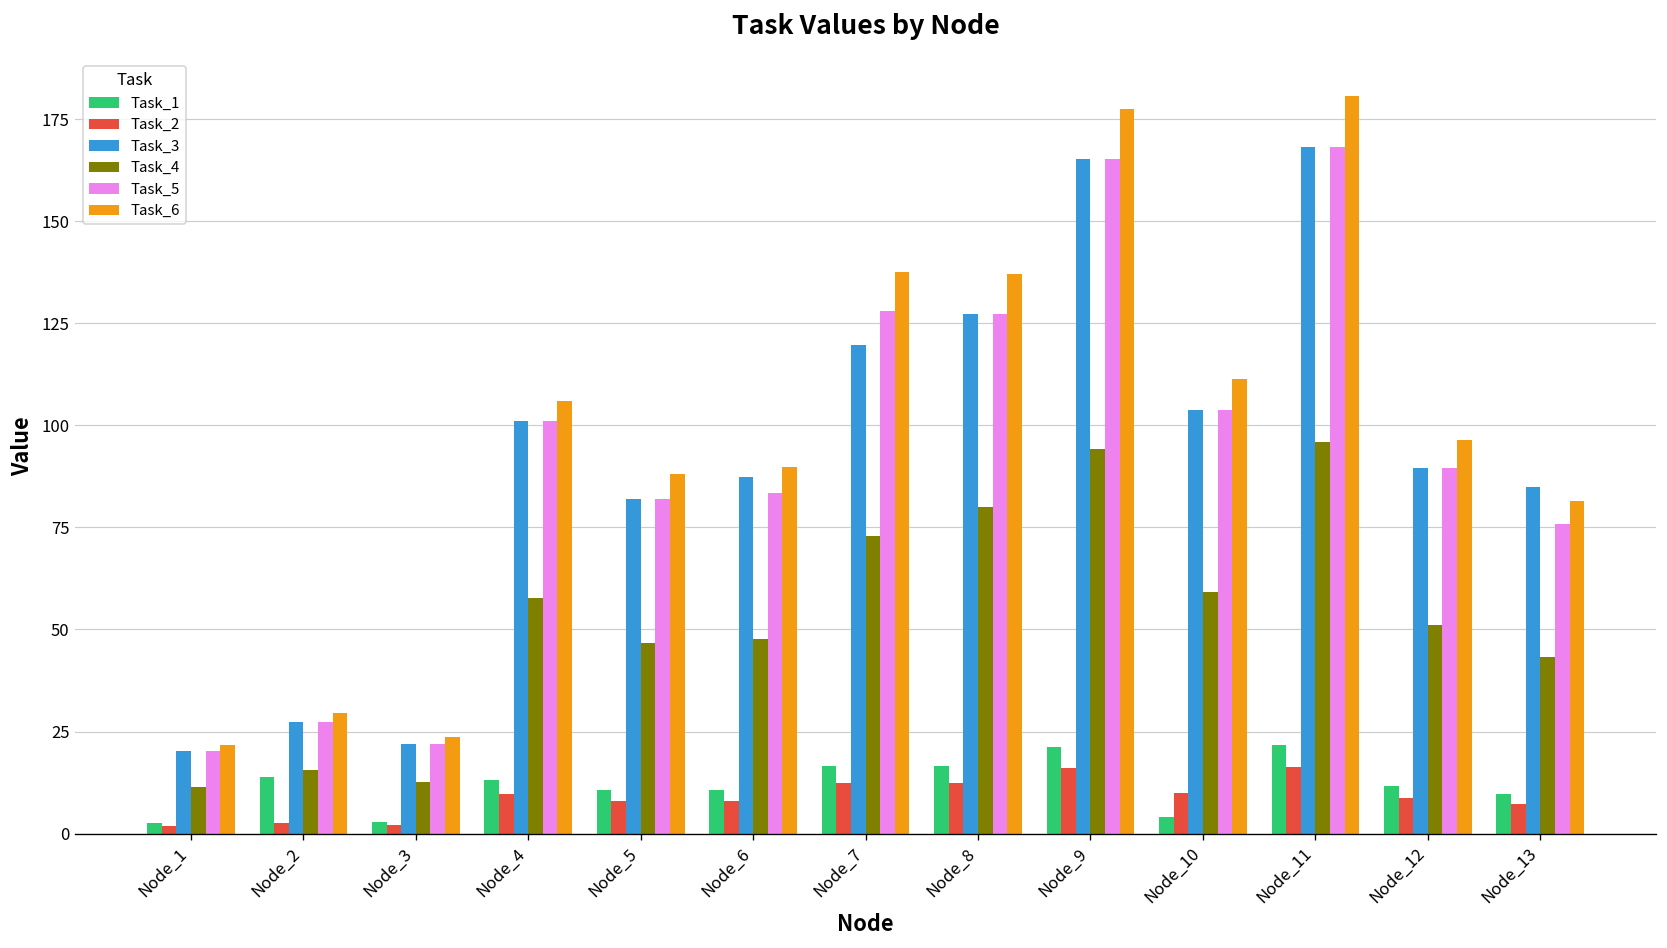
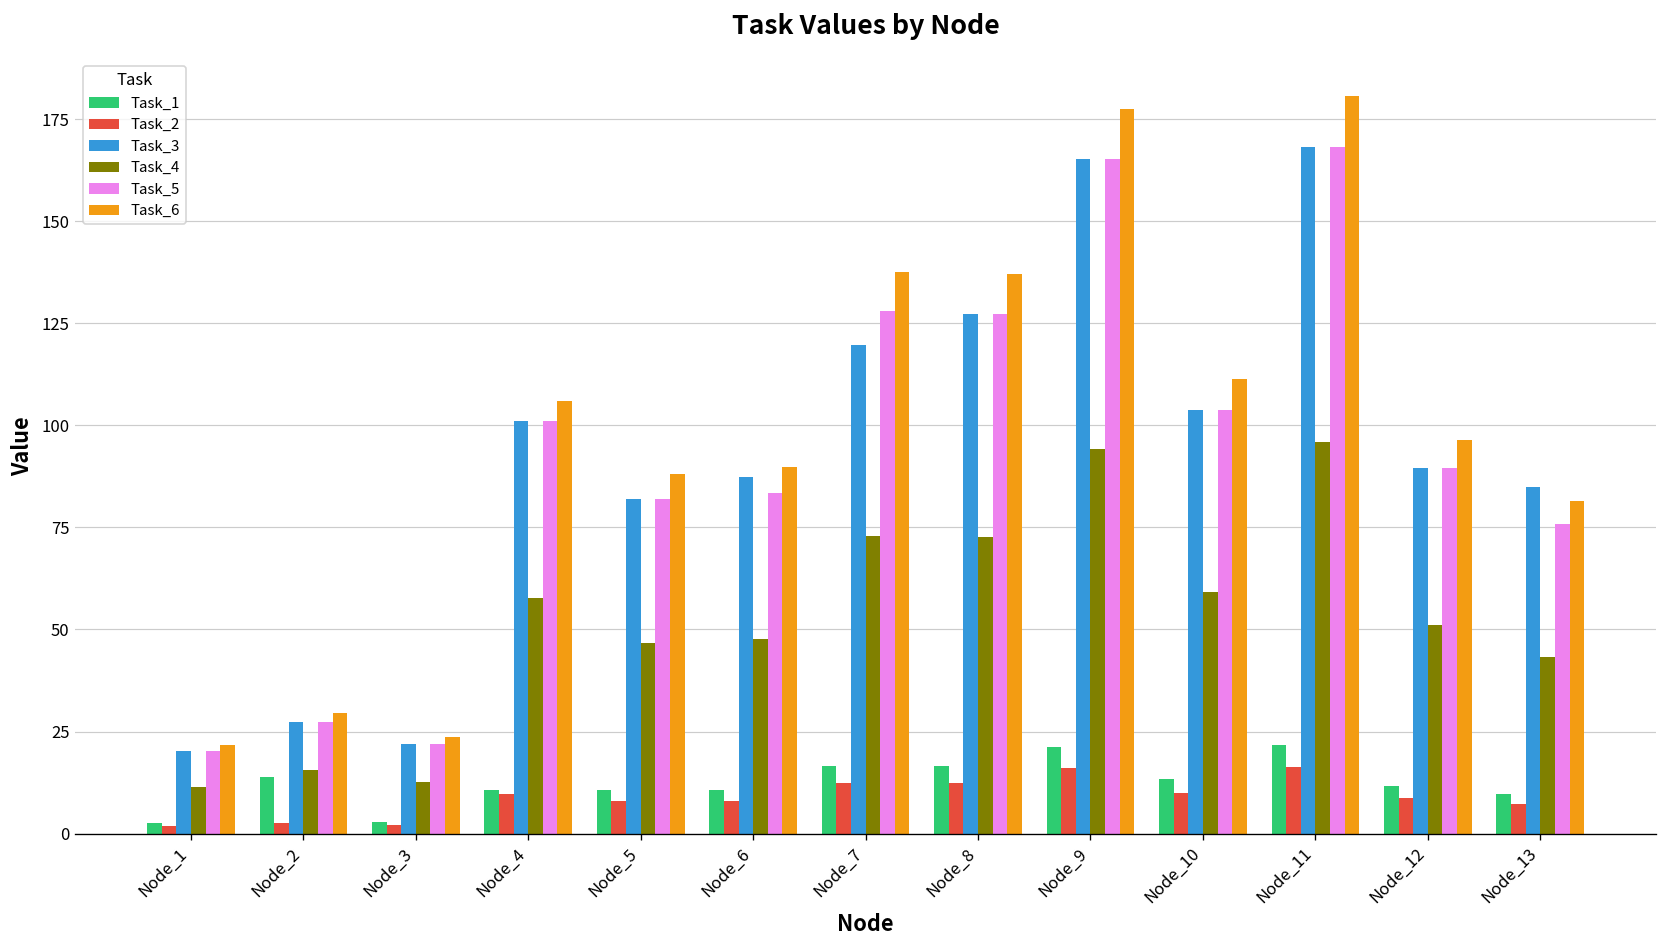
  {
    "Task_1": {
      "Node_1": 3,
      "Node_2": 14,
      "Node_3": 3,
-     "Node_4": 13,
+     "Node_4": 11,
      "Node_5": 11,
      "Node_6": 11,
      "Node_7": 17,
      "Node_8": 16,
      "Node_9": 21,
-     "Node_10": 4,
+     "Node_10": 13,
      "Node_11": 22,
      "Node_12": 12,
      "Node_13": 10
    },
    "Task_2": {
      "Node_1": 2,
      "Node_2": 3,
      "Node_3": 2,
      "Node_4": 10,
      "Node_5": 8,
      "Node_6": 8,
      "Node_7": 12,
      "Node_8": 12,
      "Node_9": 16,
      "Node_10": 10,
      "Node_11": 16,
      "Node_12": 9,
      "Node_13": 7
    },
    "Task_3": {
      "Node_1": 20,
      "Node_2": 27,
      "Node_3": 22,
      "Node_4": 101,
      "Node_5": 82,
      "Node_6": 87,
      "Node_7": 120,
      "Node_8": 127,
      "Node_9": 165,
      "Node_10": 104,
      "Node_11": 168,
      "Node_12": 90,
      "Node_13": 85
    },
    "Task_4": {
      "Node_1": 11,
      "Node_2": 16,
      "Node_3": 13,
      "Node_4": 58,
      "Node_5": 47,
      "Node_6": 48,
      "Node_7": 73,
-     "Node_8": 80,
+     "Node_8": 73,
      "Node_9": 94,
      "Node_10": 59,
      "Node_11": 96,
      "Node_12": 51,
      "Node_13": 43
    },
    "Task_5": {
      "Node_1": 20,
      "Node_2": 27,
      "Node_3": 22,
      "Node_4": 101,
      "Node_5": 82,
      "Node_6": 83,
      "Node_7": 128,
      "Node_8": 127,
      "Node_9": 165,
      "Node_10": 104,
      "Node_11": 168,
      "Node_12": 90,
      "Node_13": 76
    },
    "Task_6": {
      "Node_1": 22,
      "Node_2": 29,
      "Node_3": 24,
      "Node_4": 106,
      "Node_5": 88,
      "Node_6": 90,
      "Node_7": 138,
      "Node_8": 137,
      "Node_9": 178,
      "Node_10": 111,
      "Node_11": 181,
      "Node_12": 96,
      "Node_13": 81
    }
  }
